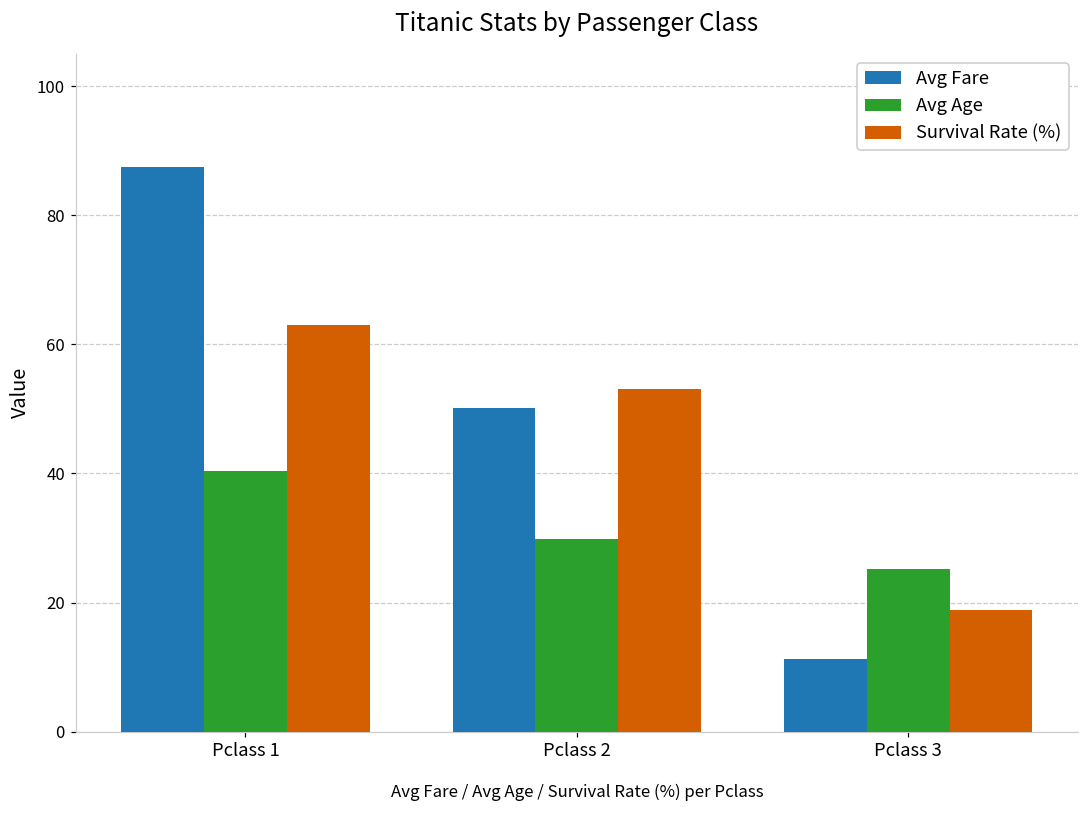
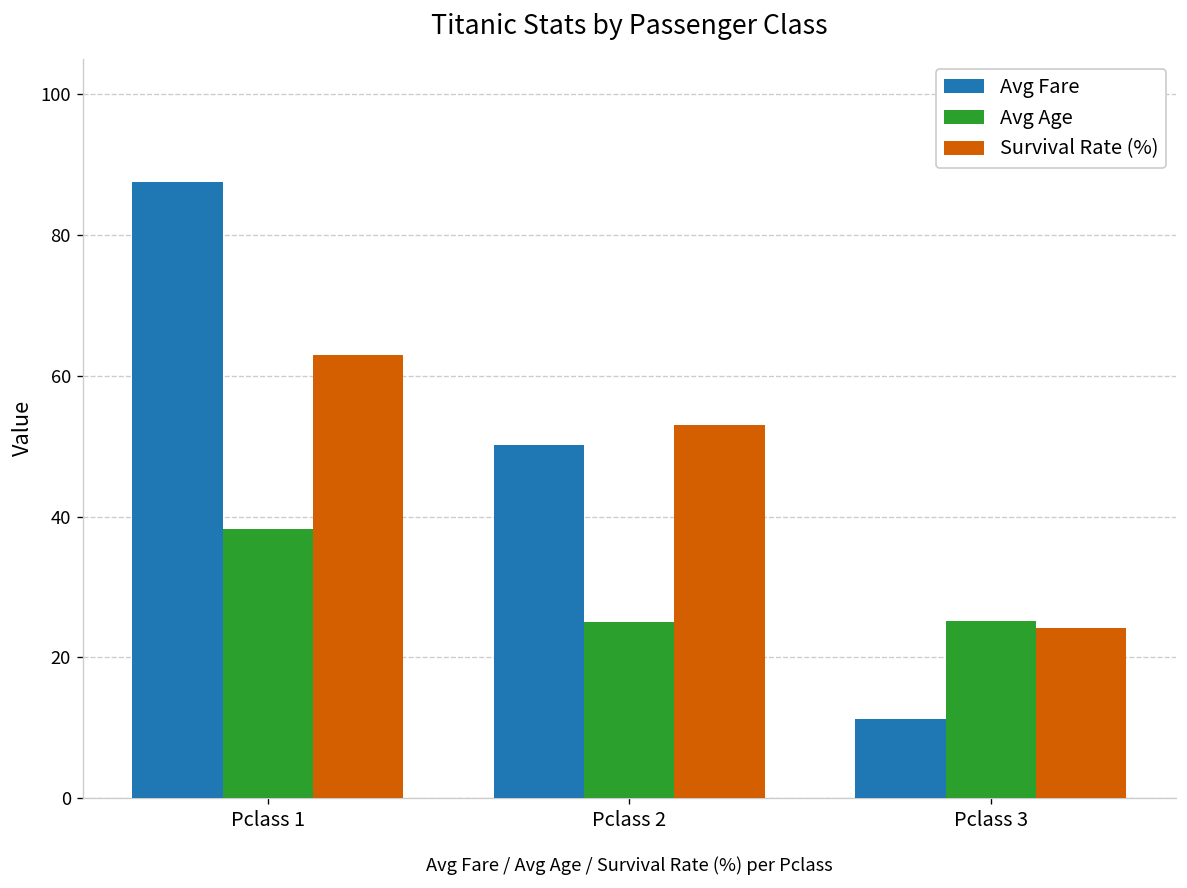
  {
    "Avg Fare": {
      "Pclass 1": 88,
      "Pclass 2": 50,
      "Pclass 3": 11
    },
    "Avg Age": {
-     "Pclass 1": 40,
-     "Pclass 2": 30,
+     "Pclass 1": 38,
+     "Pclass 2": 25,
      "Pclass 3": 25
    },
    "Survival Rate (%)": {
      "Pclass 1": 63,
      "Pclass 2": 53,
-     "Pclass 3": 19
+     "Pclass 3": 24
    }
  }
